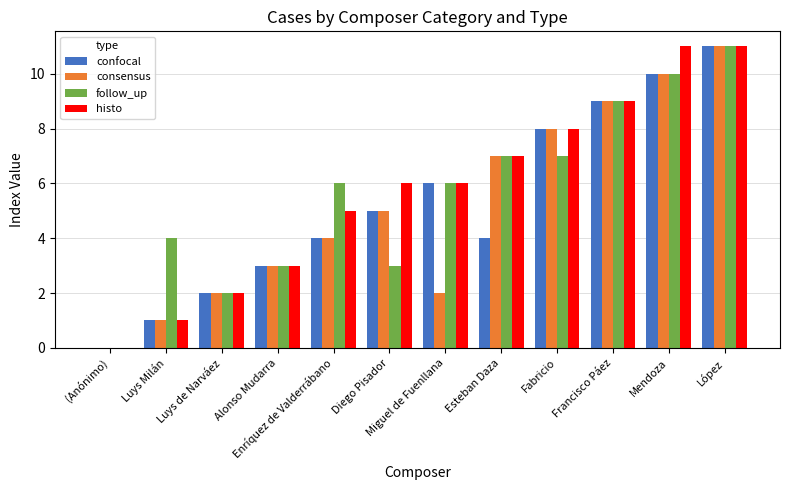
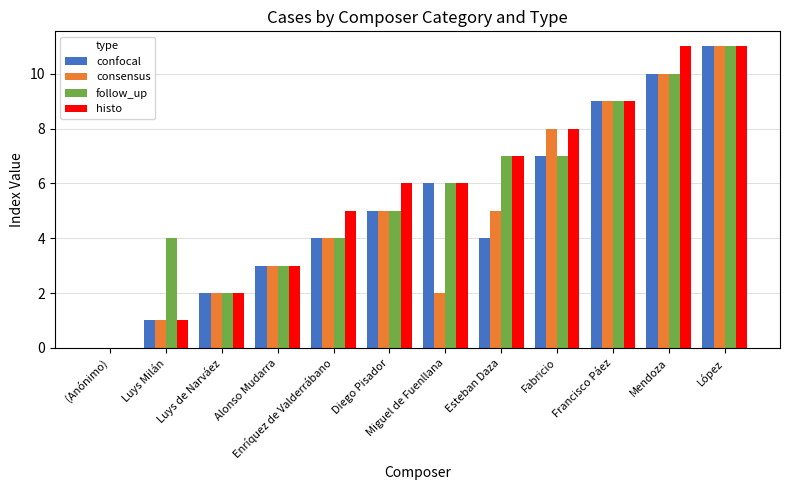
  {
    "confocal": {
      "(Anónimo)": 0,
      "Luys Milán": 1,
      "Luys de Narváez": 2,
      "Alonso Mudarra": 3,
      "Enríquez de Valderrábano": 4,
      "Diego Pisador": 5,
      "Miguel de Fuenllana": 6,
      "Esteban Daza": 4,
-     "Fabricio": 8,
+     "Fabricio": 7,
      "Francisco Páez": 9,
      "Mendoza": 10,
      "López": 11
    },
    "consensus": {
      "(Anónimo)": 0,
      "Luys Milán": 1,
      "Luys de Narváez": 2,
      "Alonso Mudarra": 3,
      "Enríquez de Valderrábano": 4,
      "Diego Pisador": 5,
      "Miguel de Fuenllana": 2,
-     "Esteban Daza": 7,
+     "Esteban Daza": 5,
      "Fabricio": 8,
      "Francisco Páez": 9,
      "Mendoza": 10,
      "López": 11
    },
    "follow_up": {
      "(Anónimo)": 0,
      "Luys Milán": 4,
      "Luys de Narváez": 2,
      "Alonso Mudarra": 3,
-     "Enríquez de Valderrábano": 6,
-     "Diego Pisador": 3,
+     "Enríquez de Valderrábano": 4,
+     "Diego Pisador": 5,
      "Miguel de Fuenllana": 6,
      "Esteban Daza": 7,
      "Fabricio": 7,
      "Francisco Páez": 9,
      "Mendoza": 10,
      "López": 11
    },
    "histo": {
      "(Anónimo)": 0,
      "Luys Milán": 1,
      "Luys de Narváez": 2,
      "Alonso Mudarra": 3,
      "Enríquez de Valderrábano": 5,
      "Diego Pisador": 6,
      "Miguel de Fuenllana": 6,
      "Esteban Daza": 7,
      "Fabricio": 8,
      "Francisco Páez": 9,
      "Mendoza": 11,
      "López": 11
    }
  }
